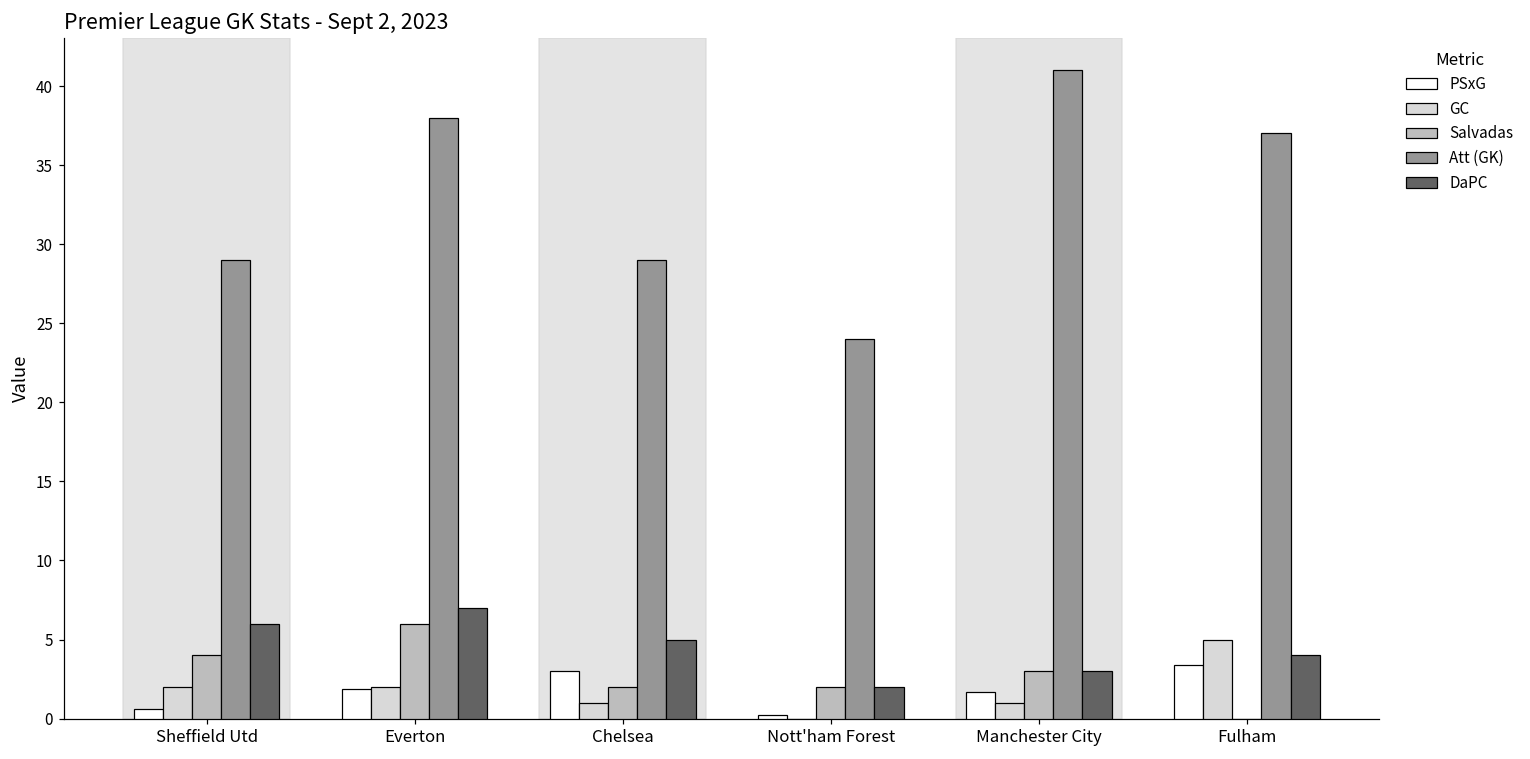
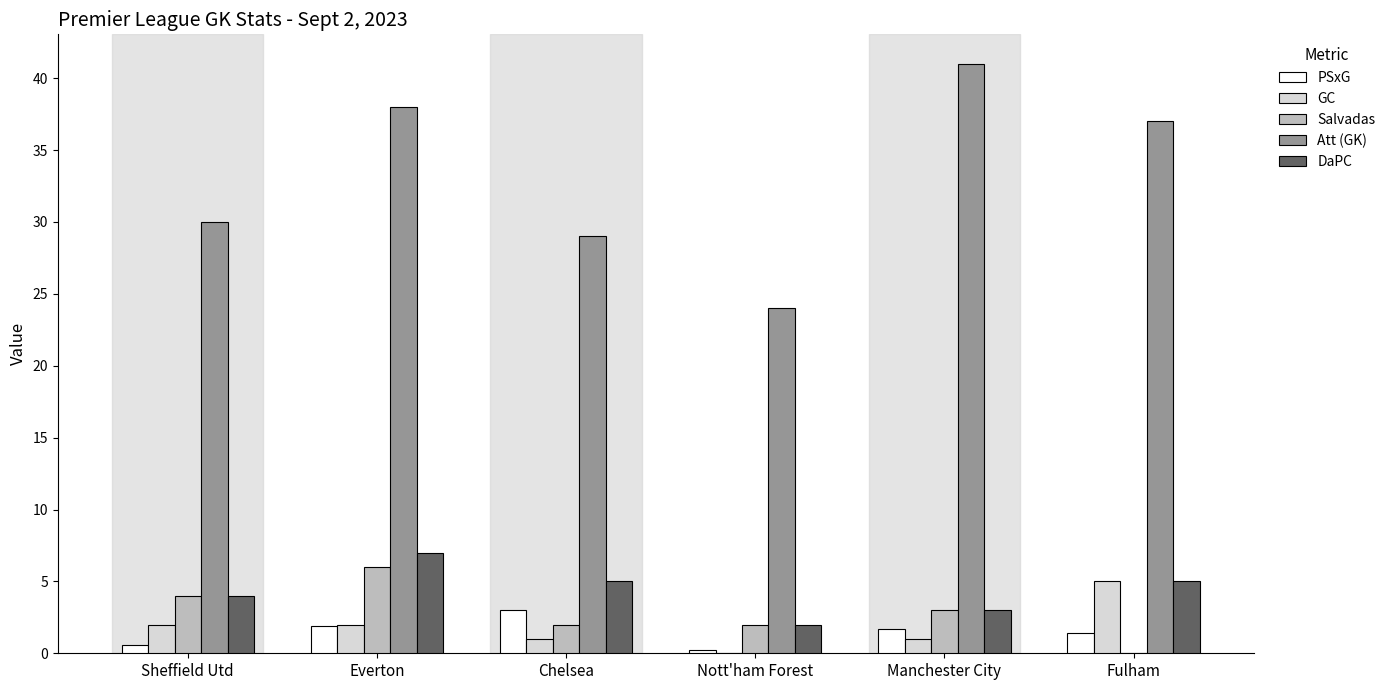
  {
    "PSxG": {
      "Sheffield Utd": 0.6,
      "Everton": 1.9,
      "Chelsea": 3.0,
      "Nott'ham Forest": 0.2,
      "Manchester City": 1.7,
-     "Fulham": 3.4
+     "Fulham": 1.4
    },
    "Att (GK)": {
-     "Sheffield Utd": 29,
+     "Sheffield Utd": 30,
      "Everton": 38,
      "Chelsea": 29,
      "Nott'ham Forest": 24,
      "Manchester City": 41,
      "Fulham": 37
    },
    "DaPC": {
-     "Sheffield Utd": 6,
+     "Sheffield Utd": 4,
      "Everton": 7,
      "Chelsea": 5,
      "Nott'ham Forest": 2,
      "Manchester City": 3,
-     "Fulham": 4
+     "Fulham": 5
    }
  }
